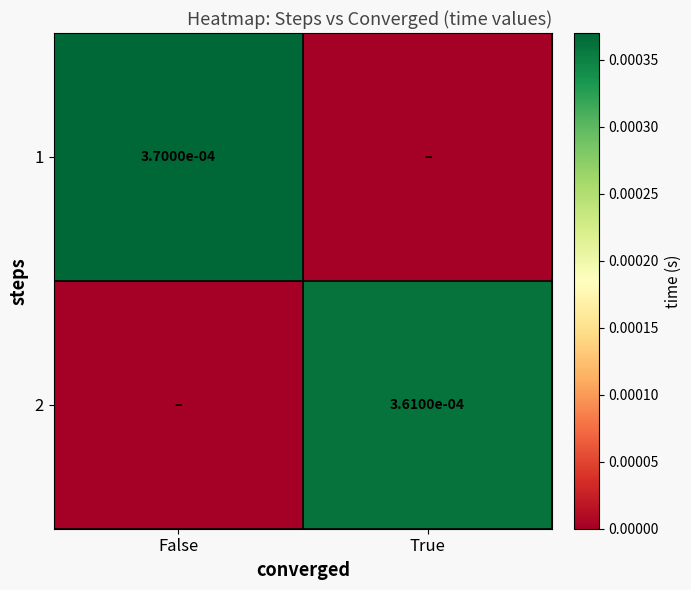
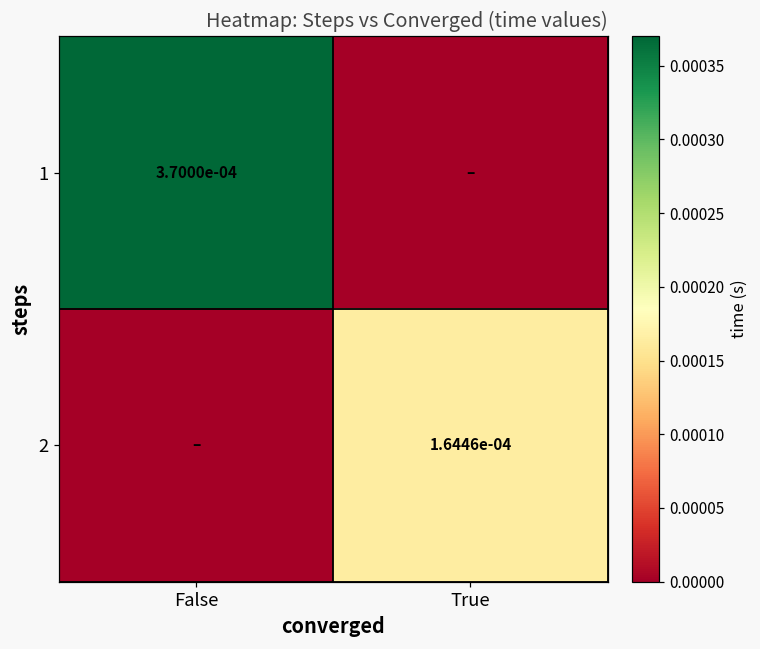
  {
    "1": {
      "False": "3.7000e-04"
    },
    "2": {
-     "True": "3.6100e-04"
+     "True": "1.6446e-04"
    }
  }
